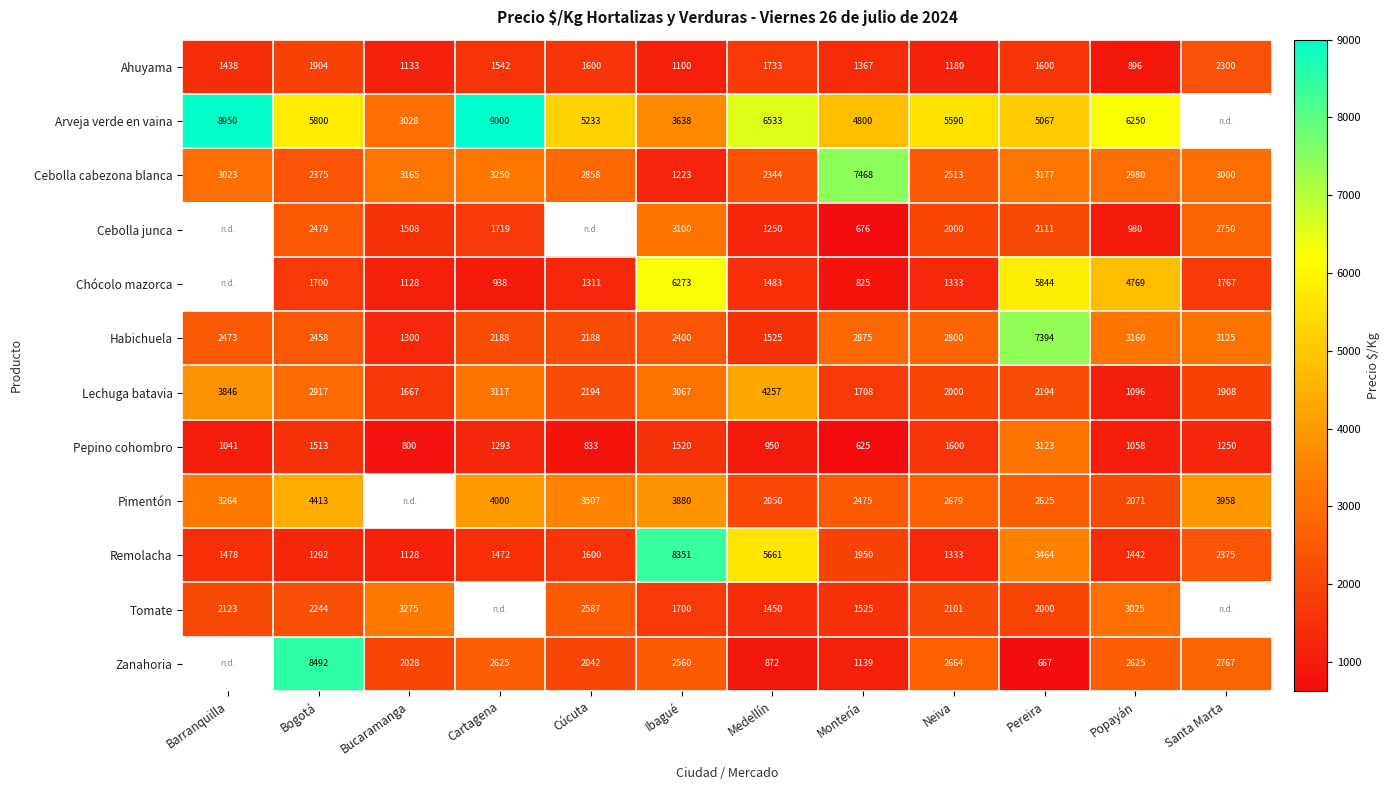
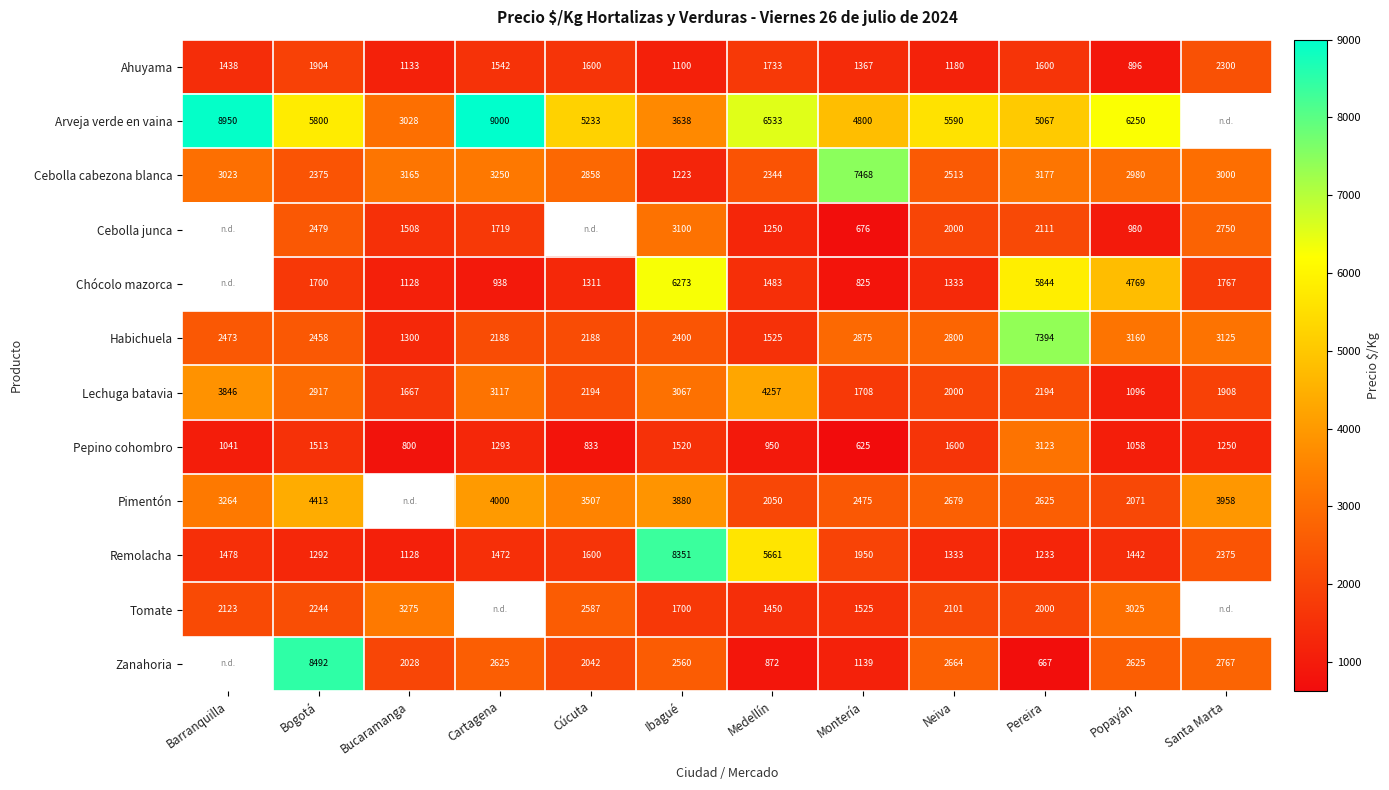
  {
    "Ahuyama": {
      "Barranquilla": 1438,
      "Bogotá": 1904,
      "Bucaramanga": 1133,
      "Cartagena": 1542,
      "Cúcuta": 1600,
      "Ibagué": 1100,
      "Medellín": 1733,
      "Montería": 1367,
      "Neiva": 1180,
      "Pereira": 1600,
      "Popayán": 896,
      "Santa Marta": 2300
    },
    "Arveja verde en vaina": {
      "Barranquilla": 8950,
      "Bogotá": 5800,
      "Bucaramanga": 3028,
      "Cartagena": 9000,
      "Cúcuta": 5233,
      "Ibagué": 3638,
      "Medellín": 6533,
      "Montería": 4800,
      "Neiva": 5590,
      "Pereira": 5067,
      "Popayán": 6250
    },
    "Cebolla cabezona blanca": {
      "Barranquilla": 3023,
      "Bogotá": 2375,
      "Bucaramanga": 3165,
      "Cartagena": 3250,
      "Cúcuta": 2858,
      "Ibagué": 1223,
      "Medellín": 2344,
      "Montería": 7468,
      "Neiva": 2513,
      "Pereira": 3177,
      "Popayán": 2980,
      "Santa Marta": 3000
    },
    "Cebolla junca": {
      "Bogotá": 2479,
      "Bucaramanga": 1508,
      "Cartagena": 1719,
      "Ibagué": 3100,
      "Medellín": 1250,
      "Montería": 676,
      "Neiva": 2000,
      "Pereira": 2111,
      "Popayán": 980,
      "Santa Marta": 2750
    },
    "Chócolo mazorca": {
      "Bogotá": 1700,
      "Bucaramanga": 1128,
      "Cartagena": 938,
      "Cúcuta": 1311,
      "Ibagué": 6273,
      "Medellín": 1483,
      "Montería": 825,
      "Neiva": 1333,
      "Pereira": 5844,
      "Popayán": 4769,
      "Santa Marta": 1767
    },
    "Habichuela": {
      "Barranquilla": 2473,
      "Bogotá": 2458,
      "Bucaramanga": 1300,
      "Cartagena": 2188,
      "Cúcuta": 2188,
      "Ibagué": 2400,
      "Medellín": 1525,
      "Montería": 2875,
      "Neiva": 2800,
      "Pereira": 7394,
      "Popayán": 3160,
      "Santa Marta": 3125
    },
    "Lechuga batavia": {
      "Barranquilla": 3846,
      "Bogotá": 2917,
      "Bucaramanga": 1667,
      "Cartagena": 3117,
      "Cúcuta": 2194,
      "Ibagué": 3067,
      "Medellín": 4257,
      "Montería": 1708,
      "Neiva": 2000,
      "Pereira": 2194,
      "Popayán": 1096,
      "Santa Marta": 1908
    },
    "Pepino cohombro": {
      "Barranquilla": 1041,
      "Bogotá": 1513,
      "Bucaramanga": 800,
      "Cartagena": 1293,
      "Cúcuta": 833,
      "Ibagué": 1520,
      "Medellín": 950,
      "Montería": 625,
      "Neiva": 1600,
      "Pereira": 3123,
      "Popayán": 1058,
      "Santa Marta": 1250
    },
    "Pimentón": {
      "Barranquilla": 3264,
      "Bogotá": 4413,
      "Cartagena": 4000,
      "Cúcuta": 3507,
      "Ibagué": 3880,
      "Medellín": 2050,
      "Montería": 2475,
      "Neiva": 2679,
      "Pereira": 2625,
      "Popayán": 2071,
      "Santa Marta": 3958
    },
    "Remolacha": {
      "Barranquilla": 1478,
      "Bogotá": 1292,
      "Bucaramanga": 1128,
      "Cartagena": 1472,
      "Cúcuta": 1600,
      "Ibagué": 8351,
      "Medellín": 5661,
      "Montería": 1950,
      "Neiva": 1333,
-     "Pereira": 3464,
+     "Pereira": 1233,
      "Popayán": 1442,
      "Santa Marta": 2375
    },
    "Tomate": {
      "Barranquilla": 2123,
      "Bogotá": 2244,
      "Bucaramanga": 3275,
      "Cúcuta": 2587,
      "Ibagué": 1700,
      "Medellín": 1450,
      "Montería": 1525,
      "Neiva": 2101,
      "Pereira": 2000,
      "Popayán": 3025
    },
    "Zanahoria": {
      "Bogotá": 8492,
      "Bucaramanga": 2028,
      "Cartagena": 2625,
      "Cúcuta": 2042,
      "Ibagué": 2560,
      "Medellín": 872,
      "Montería": 1139,
      "Neiva": 2664,
      "Pereira": 667,
      "Popayán": 2625,
      "Santa Marta": 2767
    }
  }
